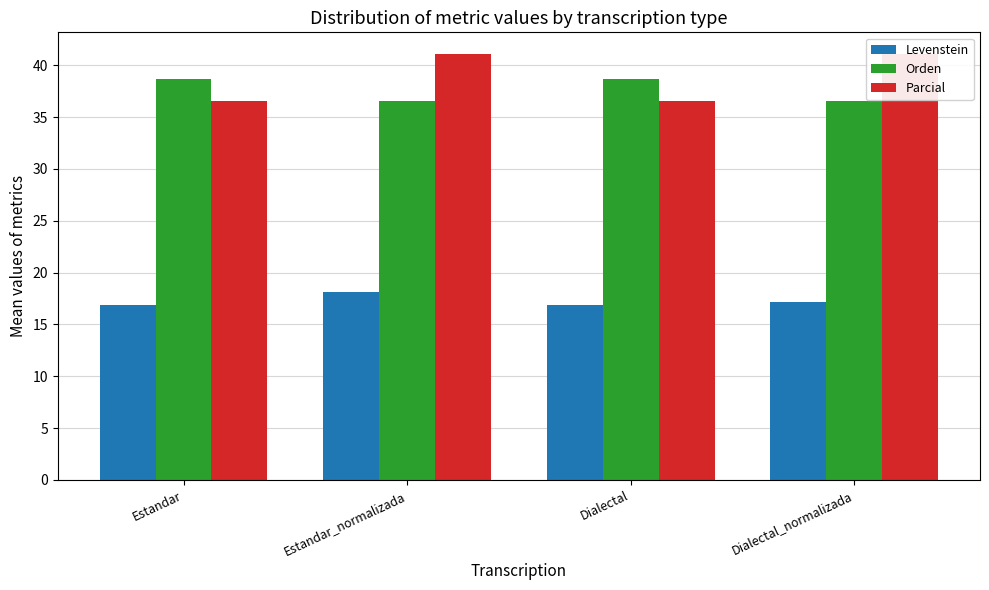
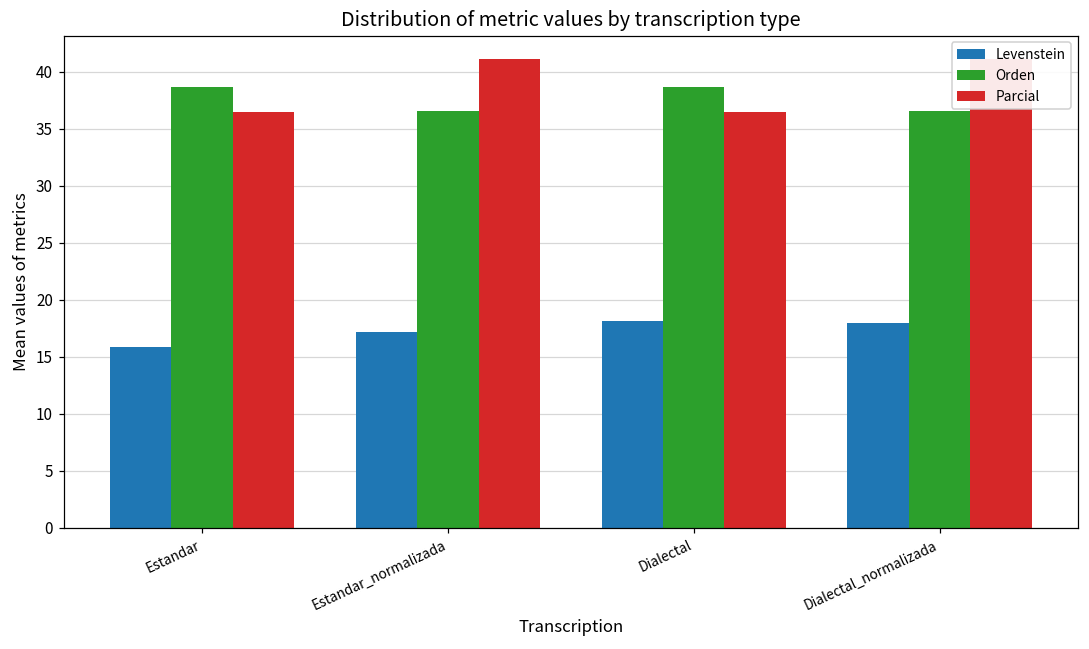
  {
    "Levenstein": {
-     "Estandar": 16.9,
-     "Estandar_normalizada": 18.1,
-     "Dialectal": 16.9,
-     "Dialectal_normalizada": 17.2
+     "Estandar": 15.8,
+     "Estandar_normalizada": 17.2,
+     "Dialectal": 18.1,
+     "Dialectal_normalizada": 18.0
    },
    "Orden": {
      "Estandar": 38.7,
      "Estandar_normalizada": 36.5,
      "Dialectal": 38.7,
      "Dialectal_normalizada": 36.5
    },
    "Parcial": {
      "Estandar": 36.5,
      "Estandar_normalizada": 41.1,
      "Dialectal": 36.5
    }
  }
